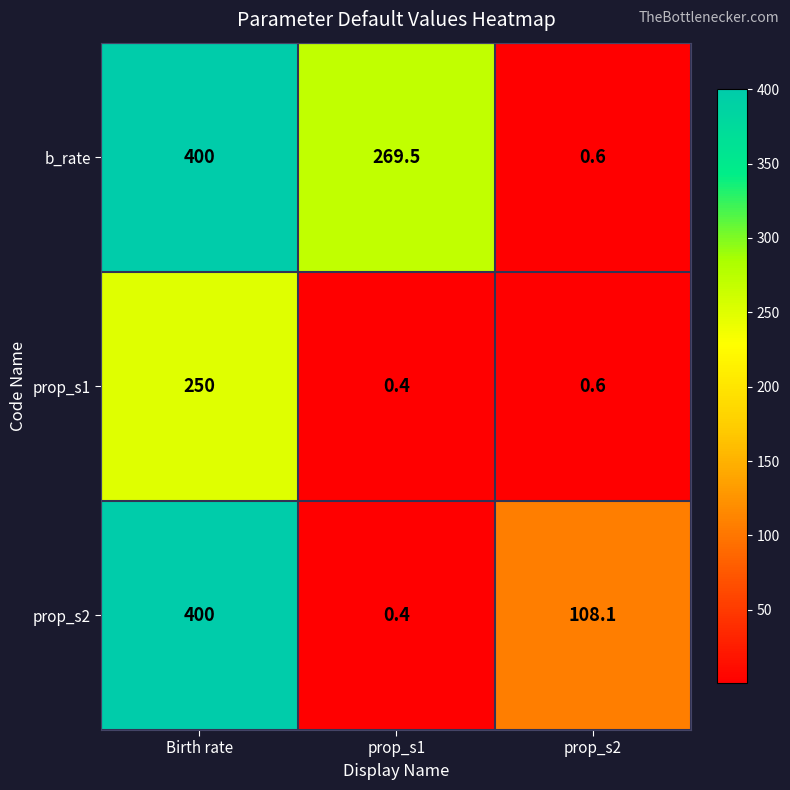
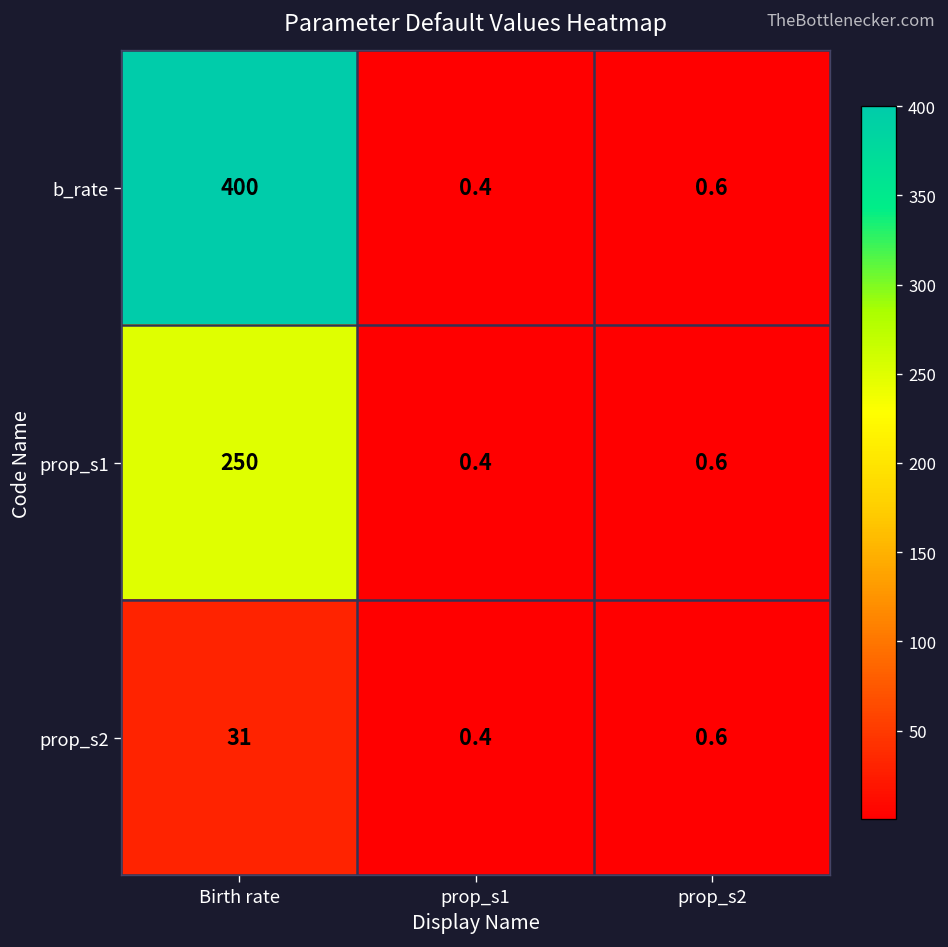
  {
    "b_rate": {
      "Birth rate": 400,
-     "prop_s1": 269.5,
+     "prop_s1": 0.4,
      "prop_s2": 0.6
    },
    "prop_s1": {
      "Birth rate": 250,
      "prop_s1": 0.4,
      "prop_s2": 0.6
    },
    "prop_s2": {
-     "Birth rate": 400,
+     "Birth rate": 31,
      "prop_s1": 0.4,
-     "prop_s2": 108.1
+     "prop_s2": 0.6
    }
  }
